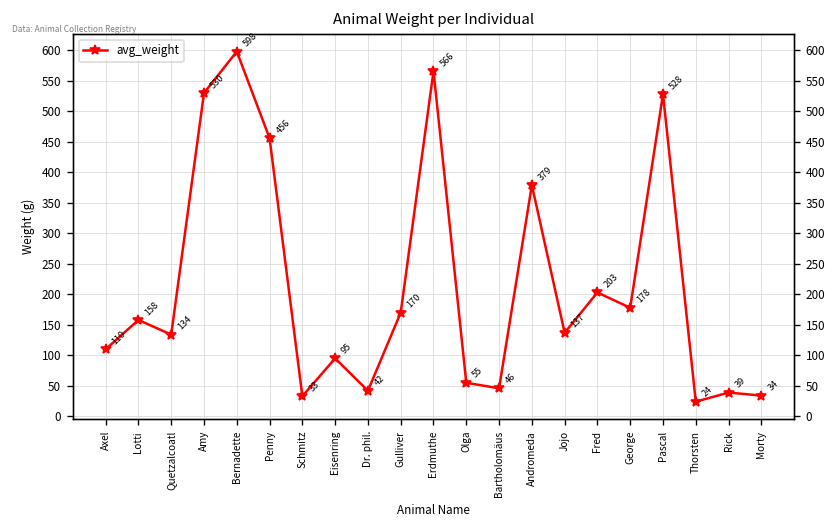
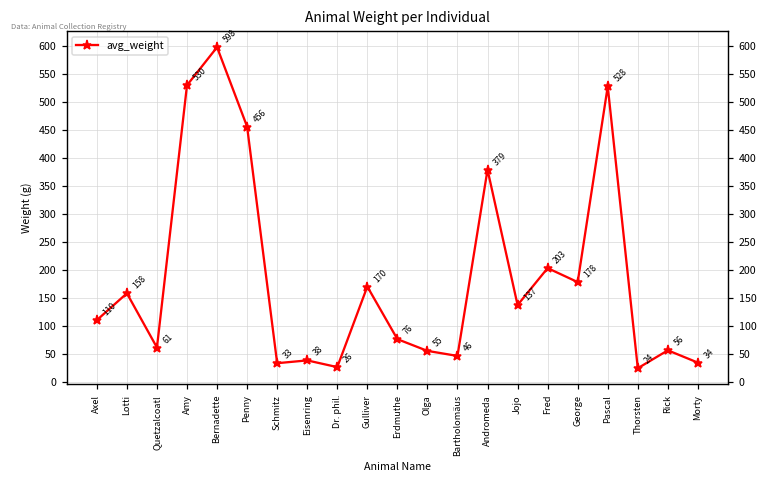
  {
    "Axel": 110,
    "Lotti": 158,
-   "Quetzalcoatl": 134,
+   "Quetzalcoatl": 61,
    "Amy": 530,
    "Bernadette": 598,
    "Penny": 456,
    "Schmitz": 33,
-   "Eisenring": 95,
-   "Dr. phil.": 42,
+   "Eisenring": 38,
+   "Dr. phil.": 26,
    "Gulliver": 170,
-   "Erdmuthe": 566,
+   "Erdmuthe": 76,
    "Olga": 55,
    "Bartholomäus": 46,
    "Andromeda": 379,
    "Jojo": 137,
    "Fred": 203,
    "George": 178,
    "Pascal": 528,
    "Thorsten": 24,
-   "Rick": 39,
+   "Rick": 56,
    "Morty": 34
  }
